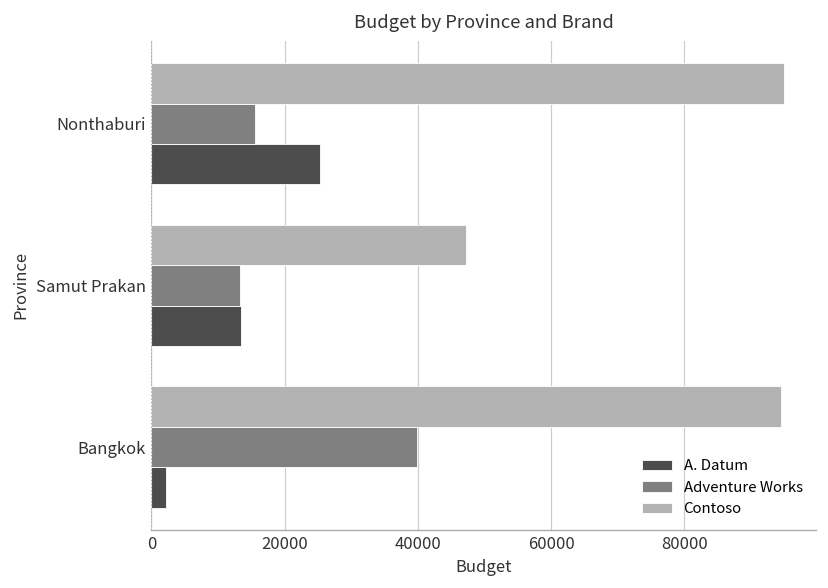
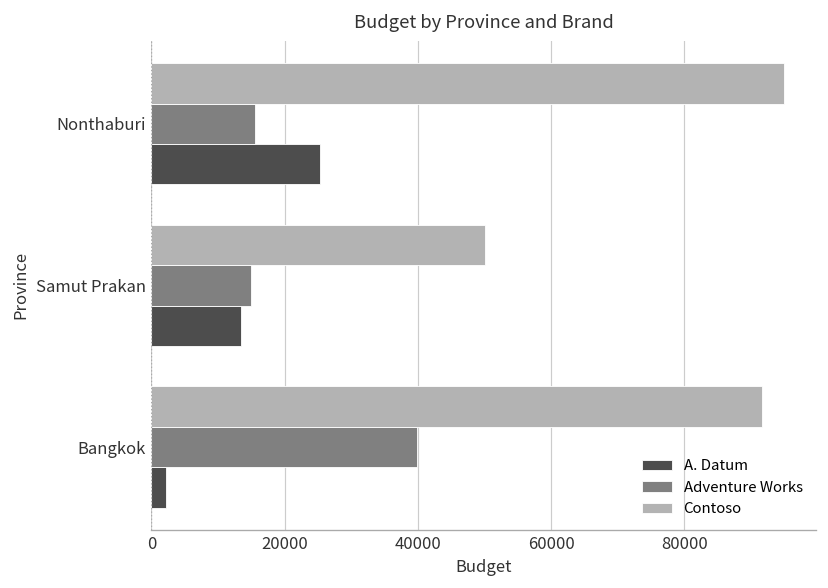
  {
    "A. Datum": {
      "Nonthaburi": 25000,
      "Samut Prakan": 14000,
      "Bangkok": 2000
    },
    "Adventure Works": {
      "Nonthaburi": 16000,
-     "Samut Prakan": 13000,
+     "Samut Prakan": 15000,
      "Bangkok": 40000
    },
    "Contoso": {
      "Nonthaburi": 95000,
-     "Samut Prakan": 47000,
-     "Bangkok": 95000
+     "Samut Prakan": 50000,
+     "Bangkok": 92000
    }
  }
